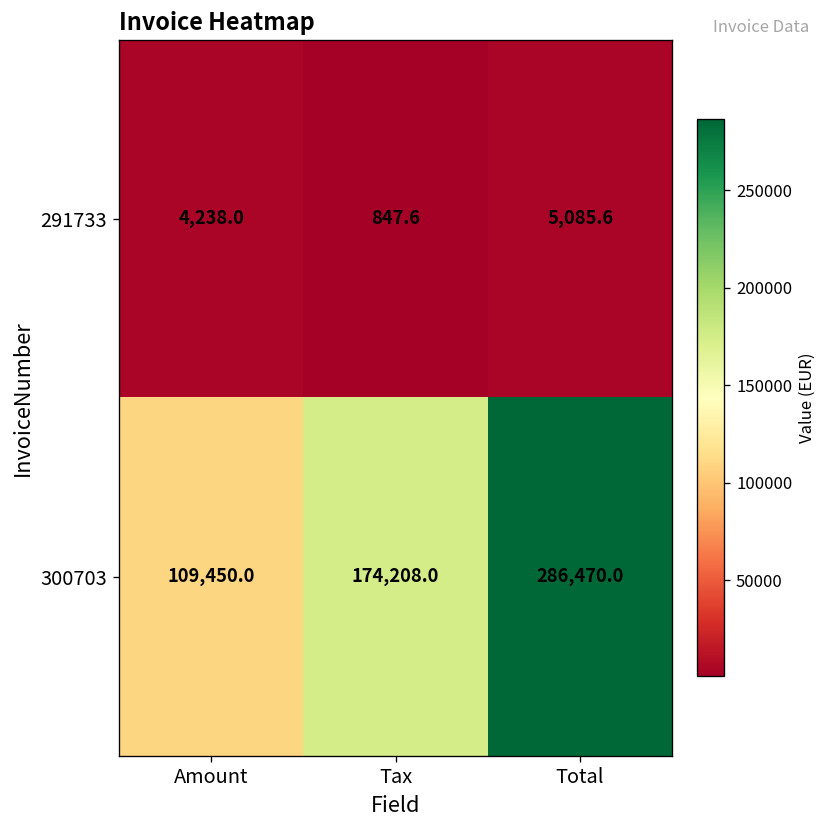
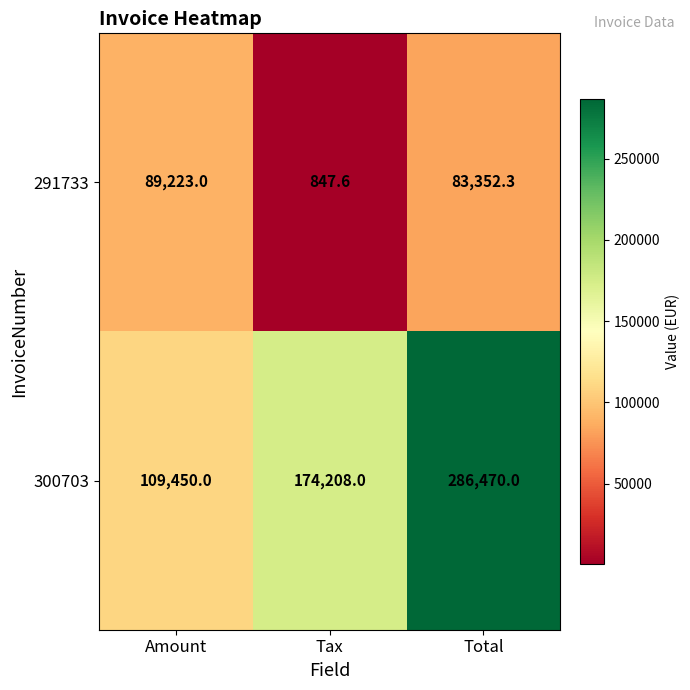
  {
    "291733": {
-     "Amount": "4,238.0",
+     "Amount": "89,223.0",
      "Tax": "847.6",
-     "Total": "5,085.6"
+     "Total": "83,352.3"
    },
    "300703": {
      "Amount": "109,450.0",
      "Tax": "174,208.0",
      "Total": "286,470.0"
    }
  }
